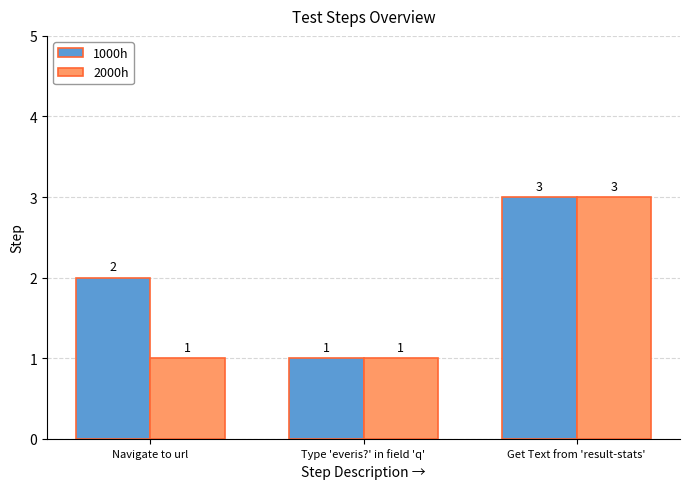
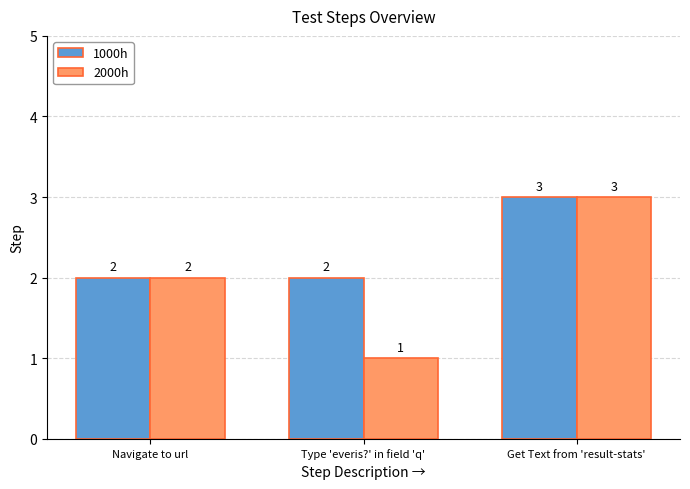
  {
    "1000h": {
      "Navigate to url": 2,
-     "Type 'everis?' in field 'q'": 1,
+     "Type 'everis?' in field 'q'": 2,
      "Get Text from 'result-stats'": 3
    },
    "2000h": {
-     "Navigate to url": 1,
+     "Navigate to url": 2,
      "Type 'everis?' in field 'q'": 1,
      "Get Text from 'result-stats'": 3
    }
  }
